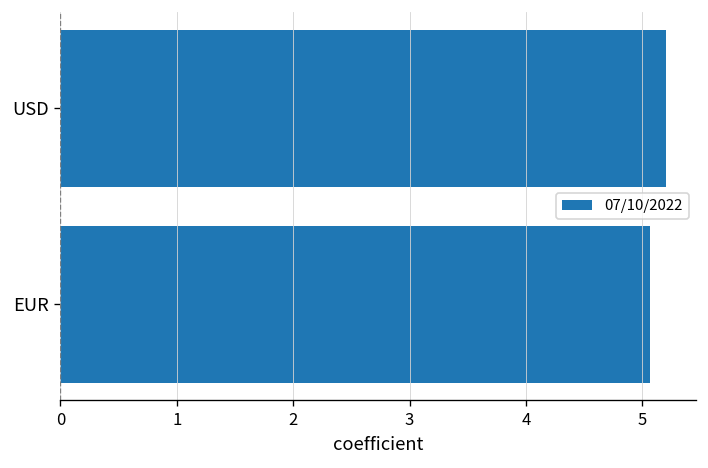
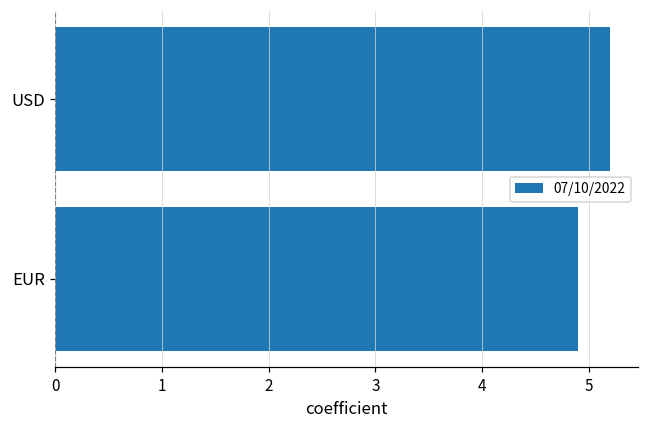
  {
    "USD": 5.2,
-   "EUR": 5.1
+   "EUR": 4.9
  }
